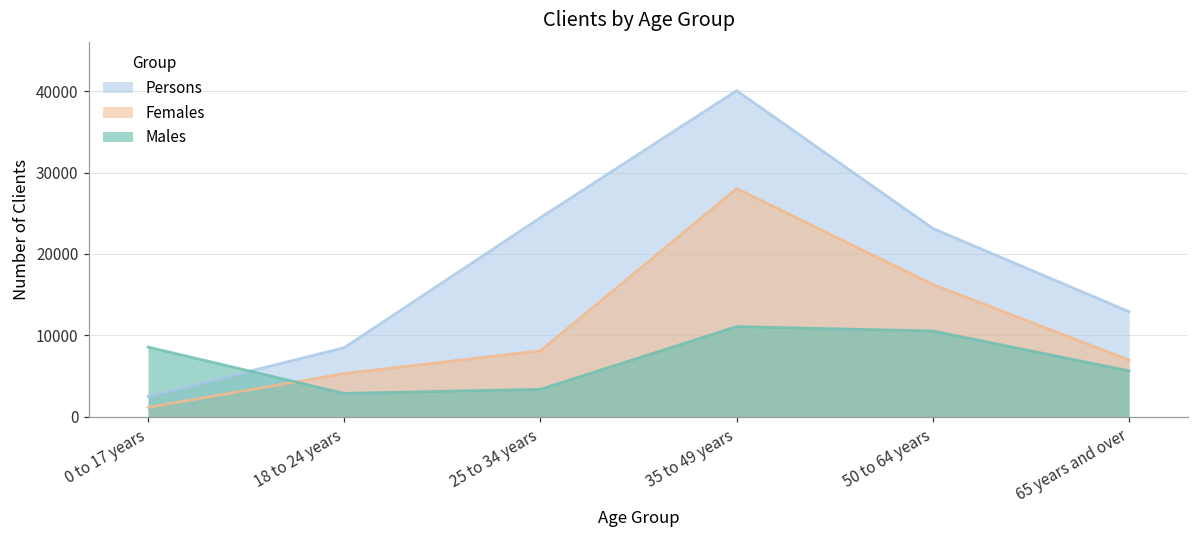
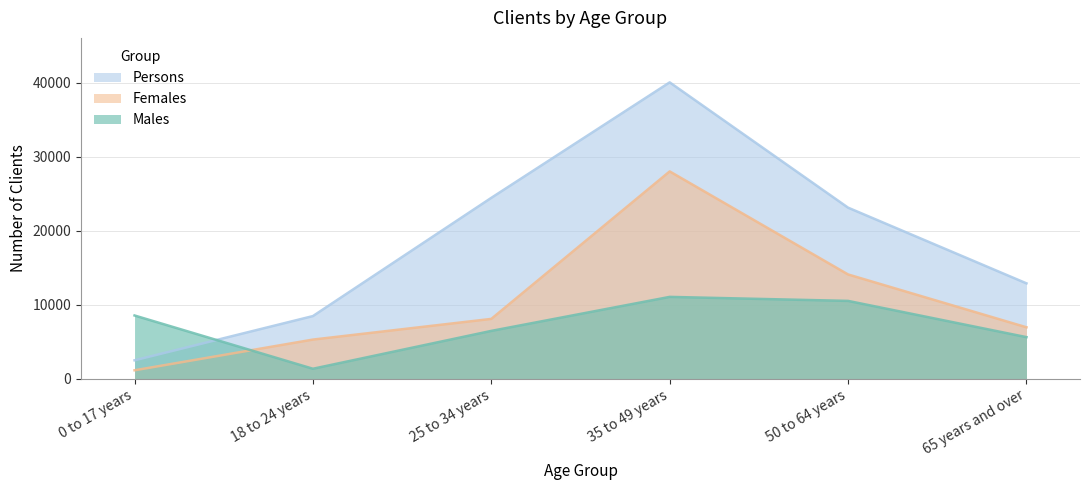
  {
    "Persons": {
      "0 to 17 years": 3000,
      "18 to 24 years": 8000,
      "25 to 34 years": 24000,
      "35 to 49 years": 40000,
      "50 to 64 years": 23000,
      "65 years and over": 13000
    },
    "Females": {
      "0 to 17 years": 1000,
      "18 to 24 years": 5000,
      "25 to 34 years": 8000,
      "35 to 49 years": 28000,
-     "50 to 64 years": 16000,
+     "50 to 64 years": 14000,
      "65 years and over": 7000
    },
    "Males": {
      "0 to 17 years": 9000,
-     "18 to 24 years": 3000,
-     "25 to 34 years": 3000,
+     "18 to 24 years": 1000,
+     "25 to 34 years": 6000,
      "35 to 49 years": 11000,
      "50 to 64 years": 11000,
      "65 years and over": 6000
    }
  }
